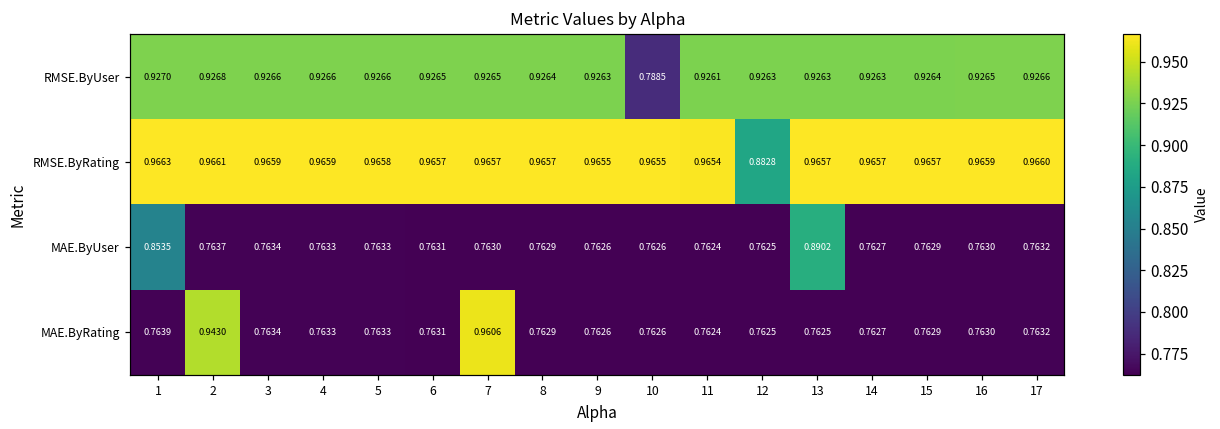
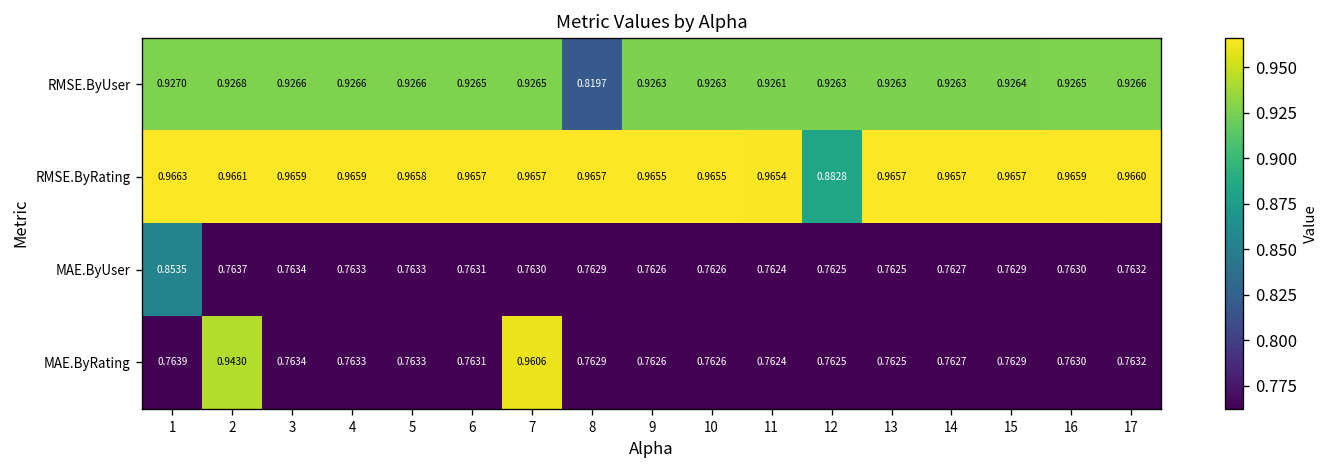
  {
    "RMSE.ByUser": {
      "1": 0.9270,
      "2": 0.9268,
      "3": 0.9266,
      "4": 0.9266,
      "5": 0.9266,
      "6": 0.9265,
      "7": 0.9265,
-     "8": 0.9264,
+     "8": 0.8197,
      "9": 0.9263,
-     "10": 0.7885,
+     "10": 0.9263,
      "11": 0.9261,
      "12": 0.9263,
      "13": 0.9263,
      "14": 0.9263,
      "15": 0.9264,
      "16": 0.9265,
      "17": 0.9266
    },
    "RMSE.ByRating": {
      "1": 0.9663,
      "2": 0.9661,
      "3": 0.9659,
      "4": 0.9659,
      "5": 0.9658,
      "6": 0.9657,
      "7": 0.9657,
      "8": 0.9657,
      "9": 0.9655,
      "10": 0.9655,
      "11": 0.9654,
      "12": 0.8828,
      "13": 0.9657,
      "14": 0.9657,
      "15": 0.9657,
      "16": 0.9659,
      "17": 0.9660
    },
    "MAE.ByUser": {
      "1": 0.8535,
      "2": 0.7637,
      "3": 0.7634,
      "4": 0.7633,
      "5": 0.7633,
      "6": 0.7631,
      "7": 0.7630,
      "8": 0.7629,
      "9": 0.7626,
      "10": 0.7626,
      "11": 0.7624,
      "12": 0.7625,
-     "13": 0.8902,
+     "13": 0.7625,
      "14": 0.7627,
      "15": 0.7629,
      "16": 0.7630,
      "17": 0.7632
    },
    "MAE.ByRating": {
      "1": 0.7639,
      "2": 0.9430,
      "3": 0.7634,
      "4": 0.7633,
      "5": 0.7633,
      "6": 0.7631,
      "7": 0.9606,
      "8": 0.7629,
      "9": 0.7626,
      "10": 0.7626,
      "11": 0.7624,
      "12": 0.7625,
      "13": 0.7625,
      "14": 0.7627,
      "15": 0.7629,
      "16": 0.7630,
      "17": 0.7632
    }
  }
